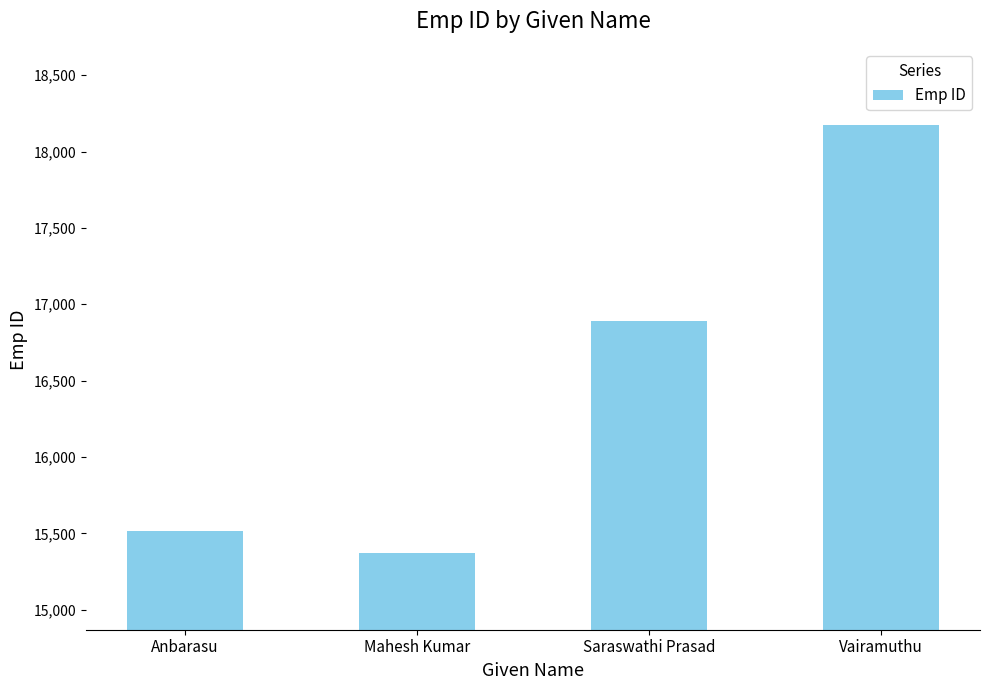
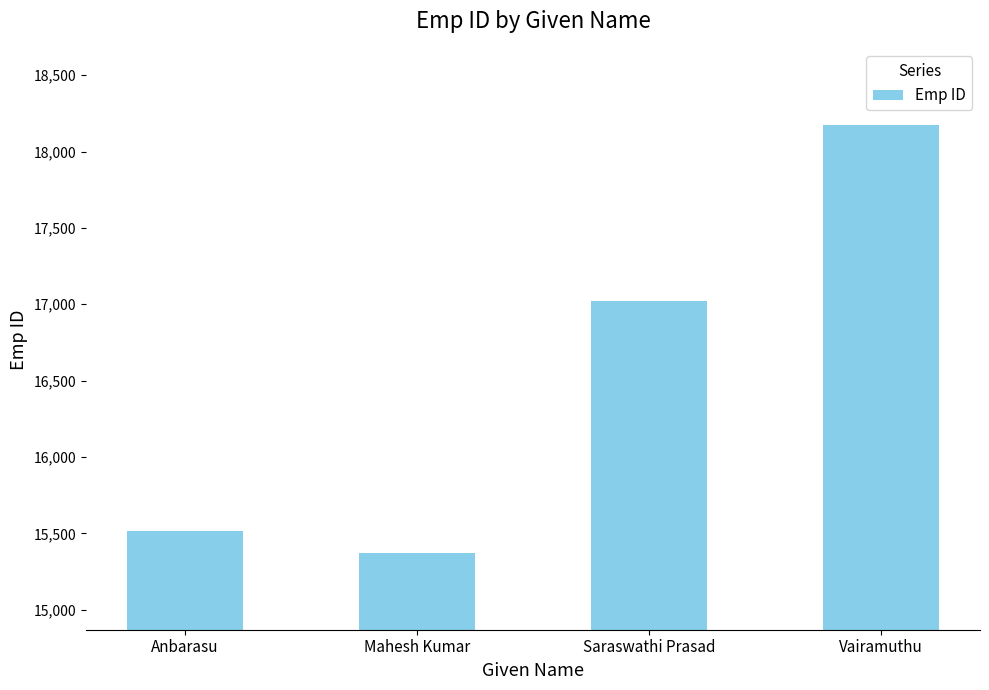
  {
    "Anbarasu": "15,510",
    "Mahesh Kumar": "15,370",
-   "Saraswathi Prasad": "16,890",
+   "Saraswathi Prasad": "17,020",
    "Vairamuthu": "18,170"
  }
